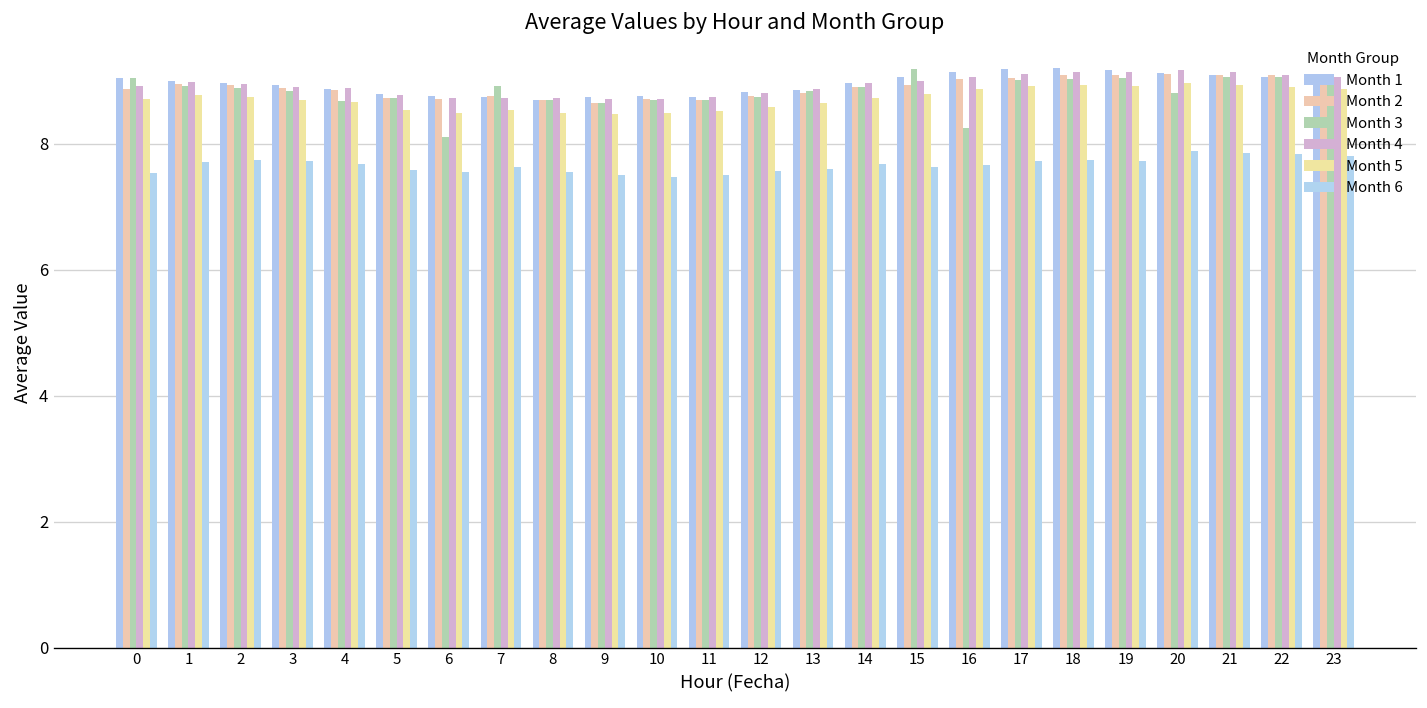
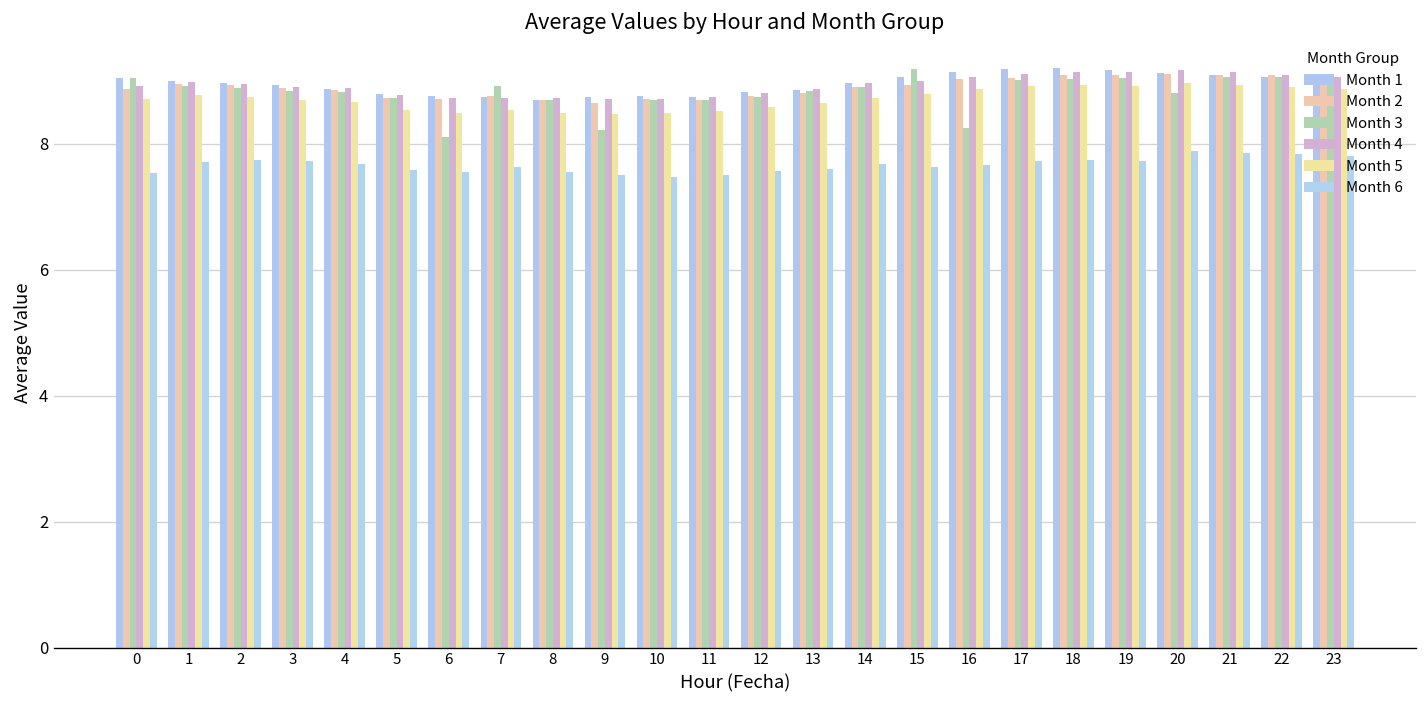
  {
    "Month 3": {
      "0": 9.0,
      "1": 8.9,
      "2": 8.9,
      "3": 8.8,
-     "4": 8.7,
+     "4": 8.8,
      "5": 8.7,
      "6": 8.1,
      "7": 8.9,
      "8": 8.7,
-     "9": 8.7,
+     "9": 8.2,
      "10": 8.7,
      "11": 8.7,
      "12": 8.7,
      "13": 8.8,
      "14": 8.9,
      "15": 9.2,
      "16": 8.2,
      "17": 9.0,
      "18": 9.0,
      "19": 9.0,
      "20": 8.8,
      "21": 9.1,
      "22": 9.1,
      "23": 9.0
    }
  }
